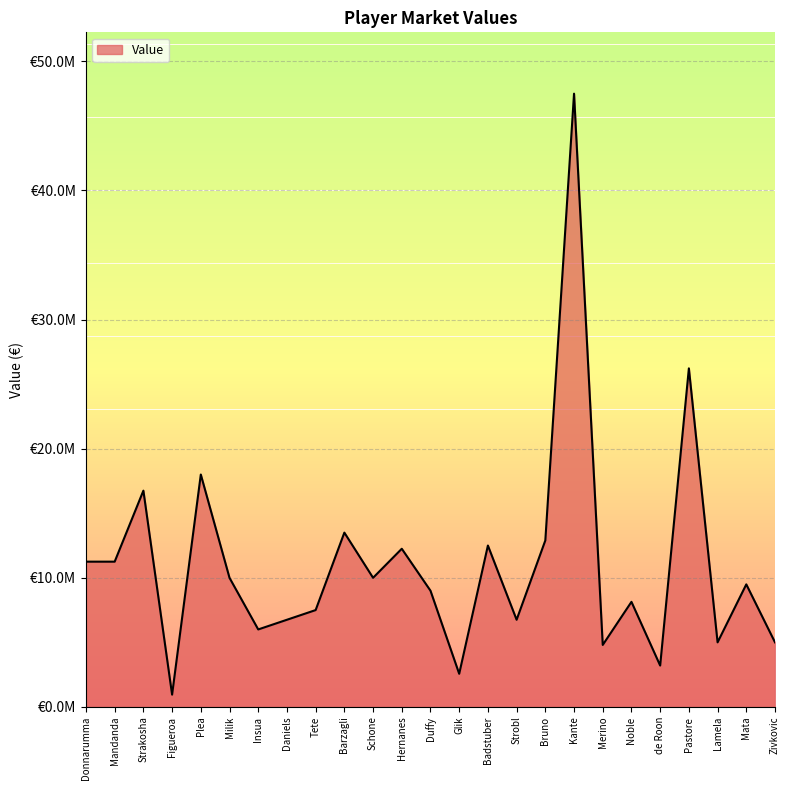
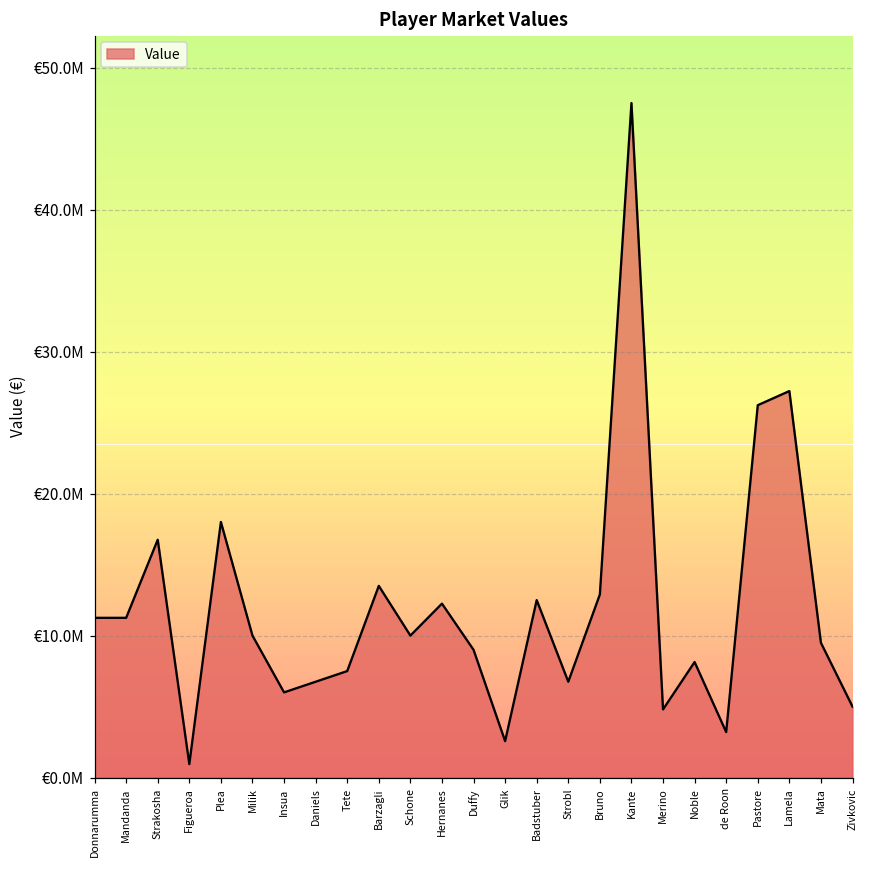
  {
    "Donnarumma": "€11300000",
    "Mandanda": "€11300000",
    "Strakosha": "€16800000",
    "Figueroa": "€1000000",
    "Plea": "€18000000",
    "Milik": "€10000000",
    "Insua": "€6000000",
    "Daniels": "€6800000",
    "Tete": "€7500000",
    "Barzagli": "€13500000",
    "Schone": "€10000000",
    "Hernanes": "€12300000",
    "Duffy": "€9000000",
    "Glik": "€2600000",
    "Badstuber": "€12500000",
    "Strobl": "€6800000",
    "Bruno": "€12900000",
    "Kante": "€47500000",
    "Merino": "€4800000",
    "Noble": "€8100000",
    "de Roon": "€3200000",
    "Pastore": "€26200000",
-   "Lamela": "€5000000",
+   "Lamela": "€27200000",
    "Mata": "€9500000",
    "Zivkovic": "€5000000"
  }
